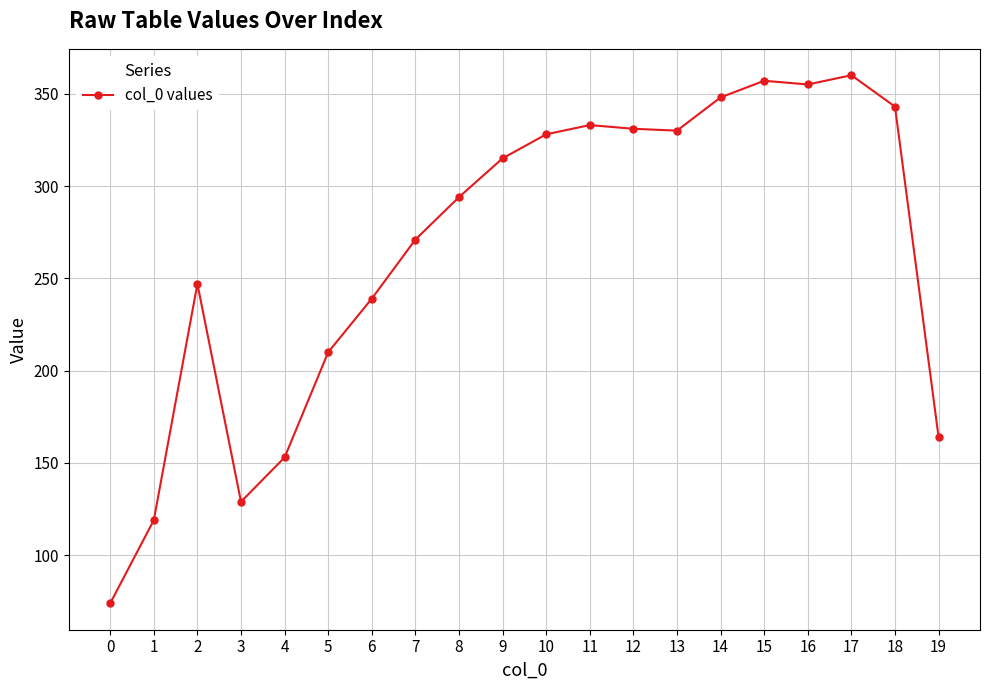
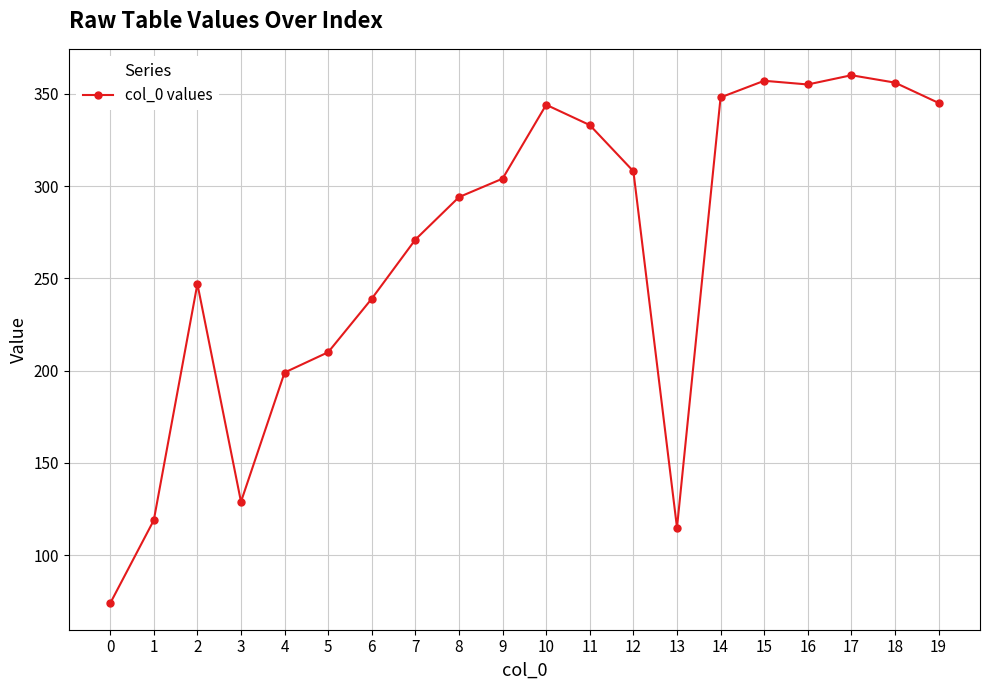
  {
    "0": 74,
    "1": 119,
    "2": 247,
    "3": 129,
-   "4": 153,
+   "4": 199,
    "5": 210,
    "6": 239,
    "7": 271,
    "8": 294,
-   "9": 315,
-   "10": 328,
+   "9": 304,
+   "10": 344,
    "11": 333,
-   "12": 331,
-   "13": 330,
+   "12": 308,
+   "13": 115,
    "14": 348,
    "15": 357,
    "16": 355,
    "17": 360,
-   "18": 343,
-   "19": 164
+   "18": 356,
+   "19": 345
  }
